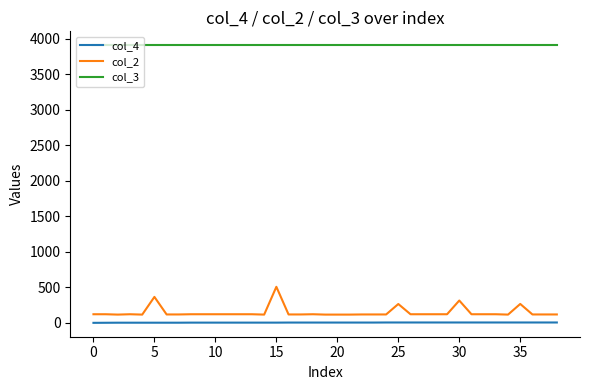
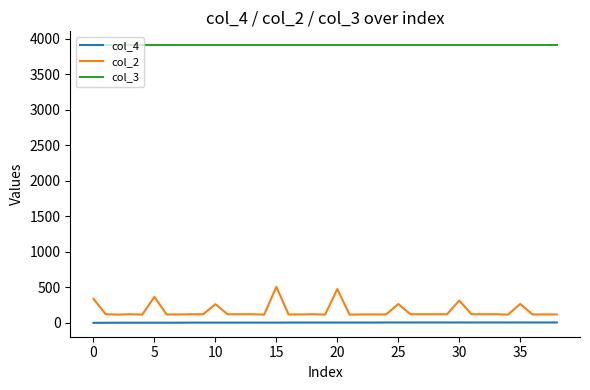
  {
    "col_4": {
      "0": 0,
      "5": 0,
      "10": 0,
      "15": 0,
      "20": 0,
      "25": 0,
      "30": 0,
      "35": 0
    },
    "col_2": {
-     "0": 100,
+     "0": 300,
      "5": 400,
-     "10": 100,
+     "10": 300,
      "15": 500,
-     "20": 100,
+     "20": 500,
      "25": 300,
      "30": 300,
      "35": 300
    },
    "col_3": {
      "5": 3900,
      "10": 3900,
      "15": 3900,
      "20": 3900,
      "25": 3900,
      "30": 3900,
      "35": 3900
    }
  }
